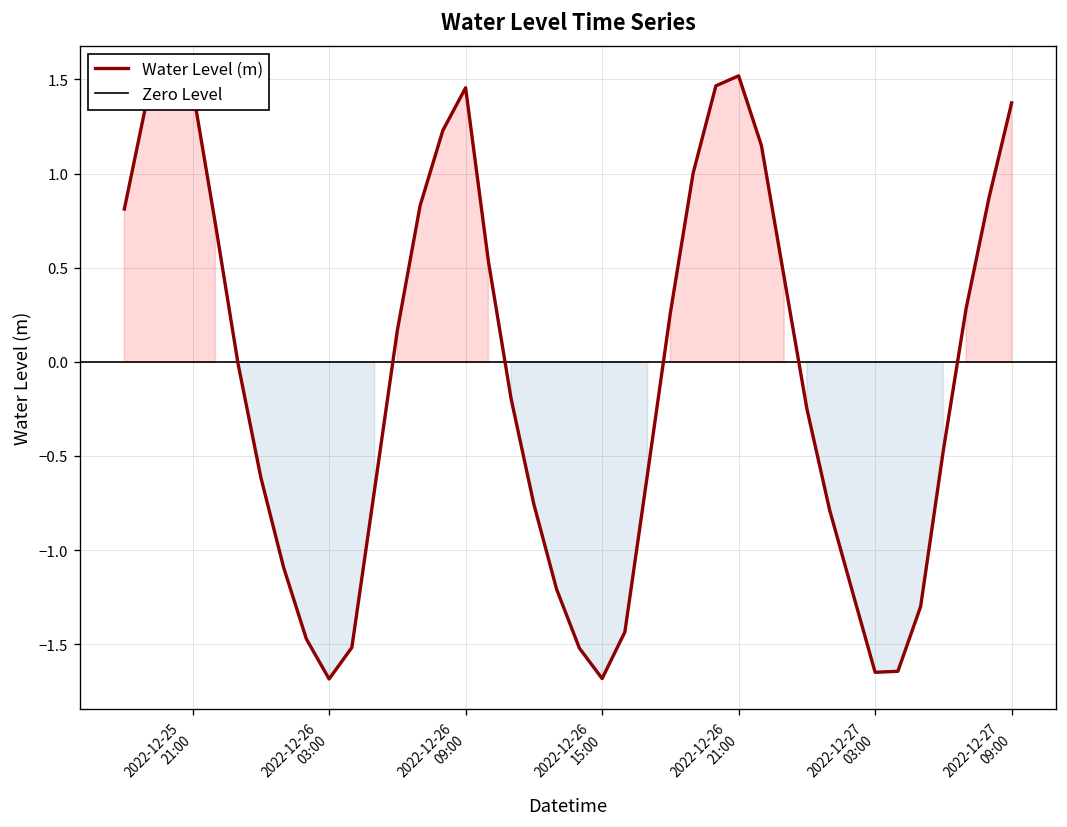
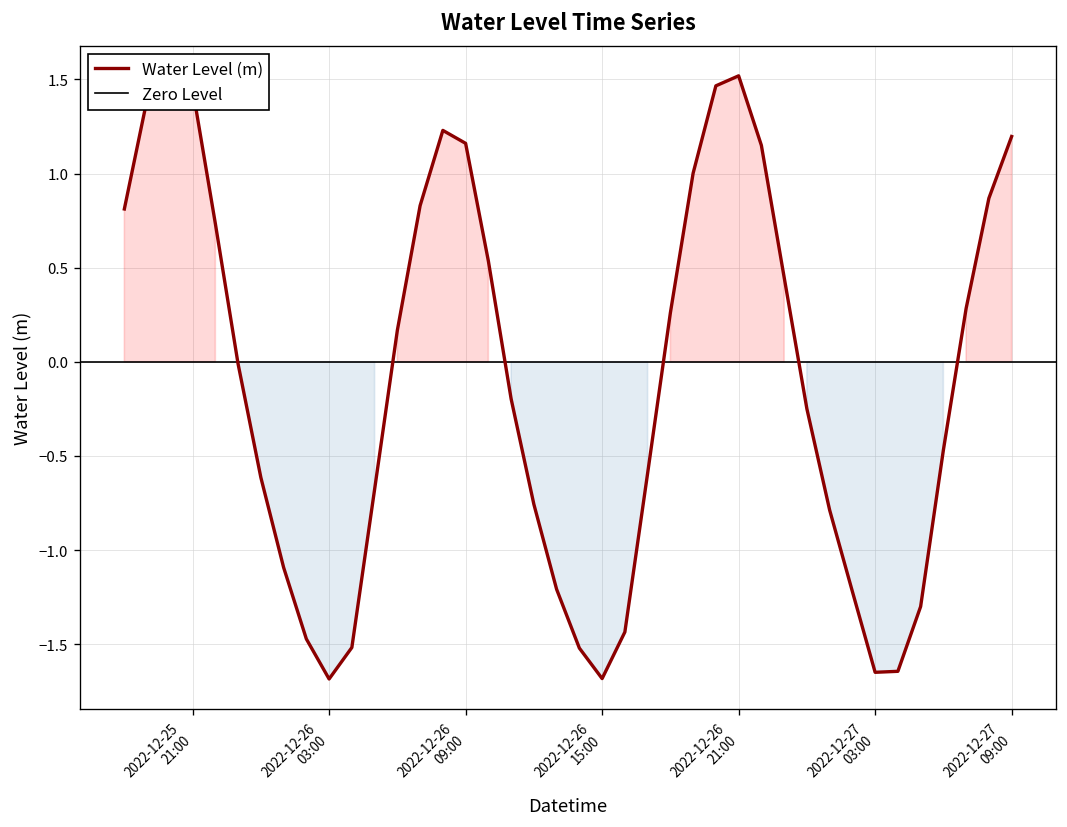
  {
    "2022-12-26 03:00": -1.68,
-   "2022-12-26 09:00": 1.46,
+   "2022-12-26 09:00": 1.16,
    "2022-12-26 15:00": -1.68,
    "2022-12-26 21:00": 1.52,
    "2022-12-27 03:00": -1.65,
-   "2022-12-27 09:00": 1.38
+   "2022-12-27 09:00": 1.20
  }
